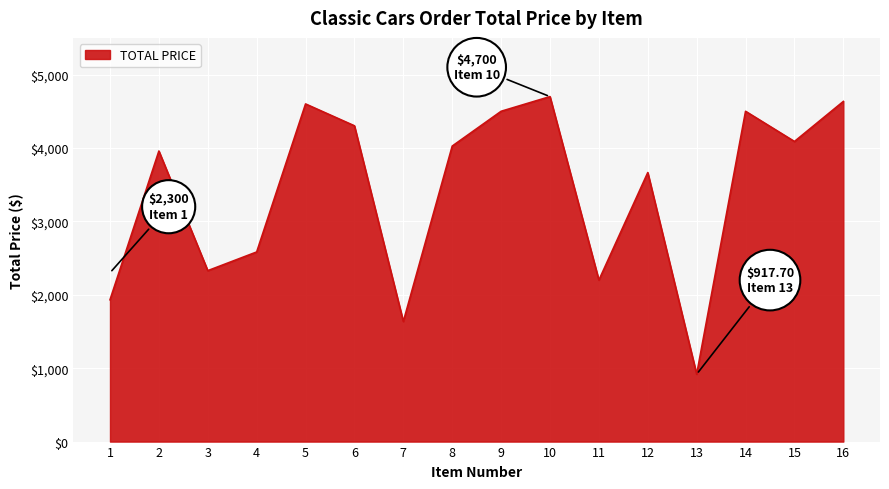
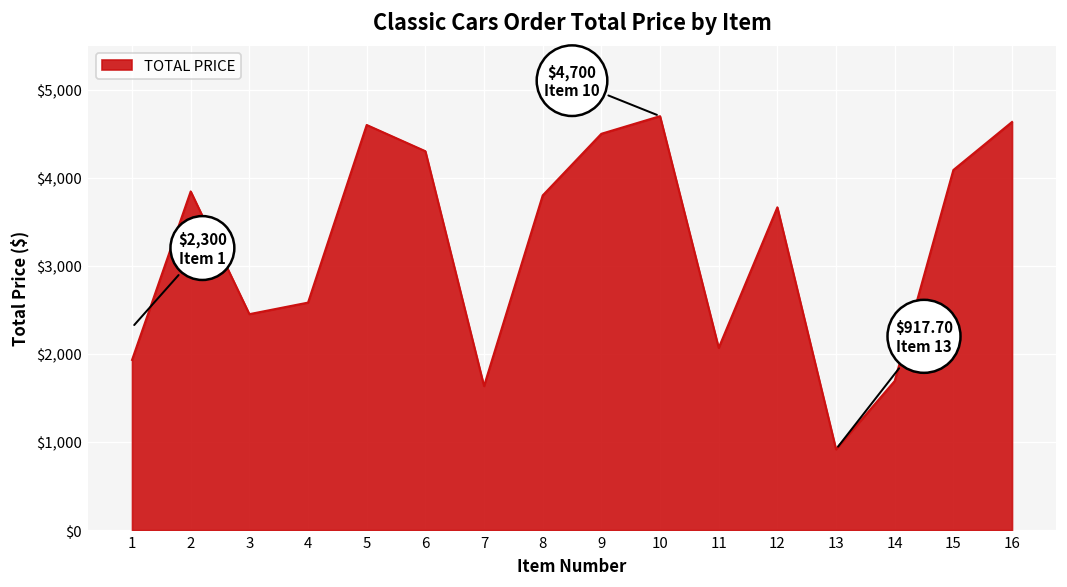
  {
    "1": "$1,900",
-   "2": "$4,000",
-   "3": "$2,300",
+   "2": "$3,800",
+   "3": "$2,500",
    "4": "$2,600",
    "5": "$4,600",
    "6": "$4,300",
    "7": "$1,600",
-   "8": "$4,000",
+   "8": "$3,800",
    "9": "$4,500",
-   "11": "$2,200",
+   "11": "$2,100",
    "12": "$3,700",
-   "14": "$4,500",
+   "14": "$1,700",
    "15": "$4,100",
    "16": "$4,600"
  }
